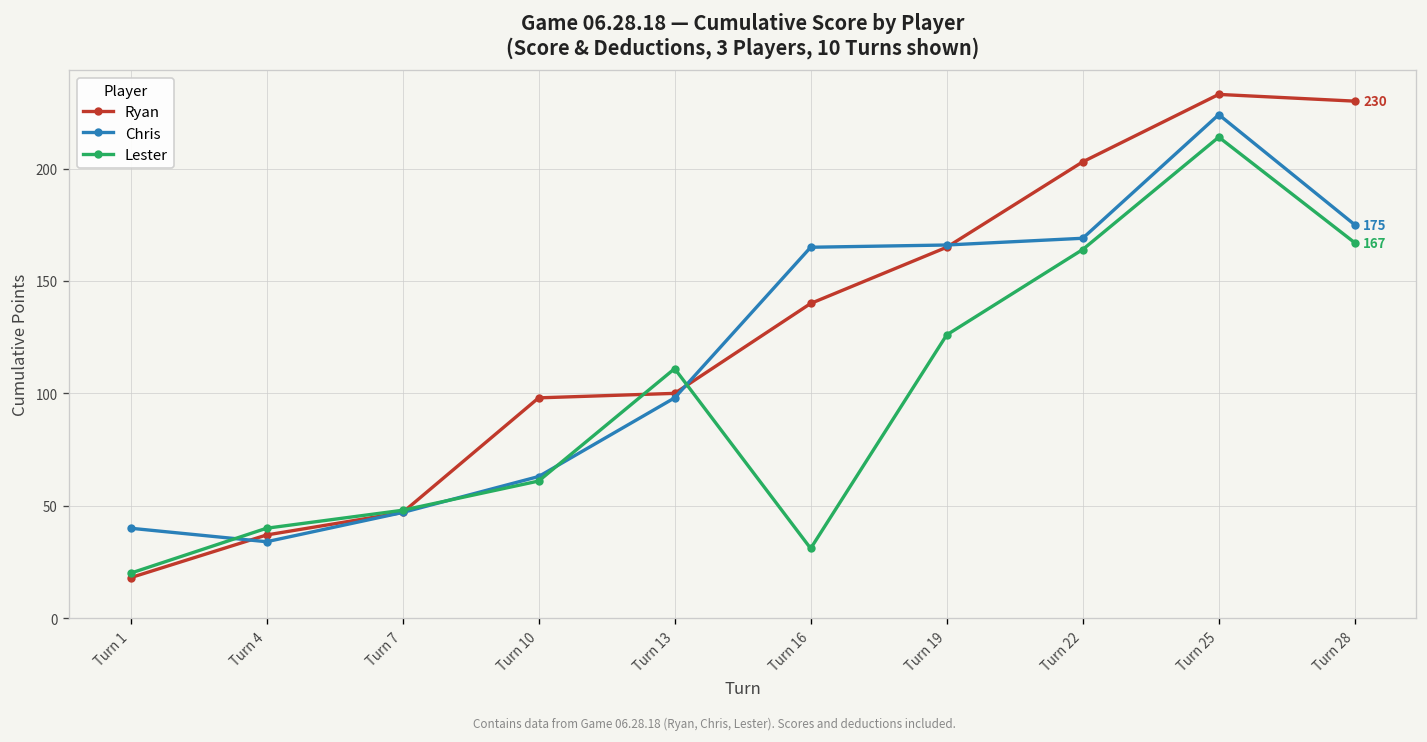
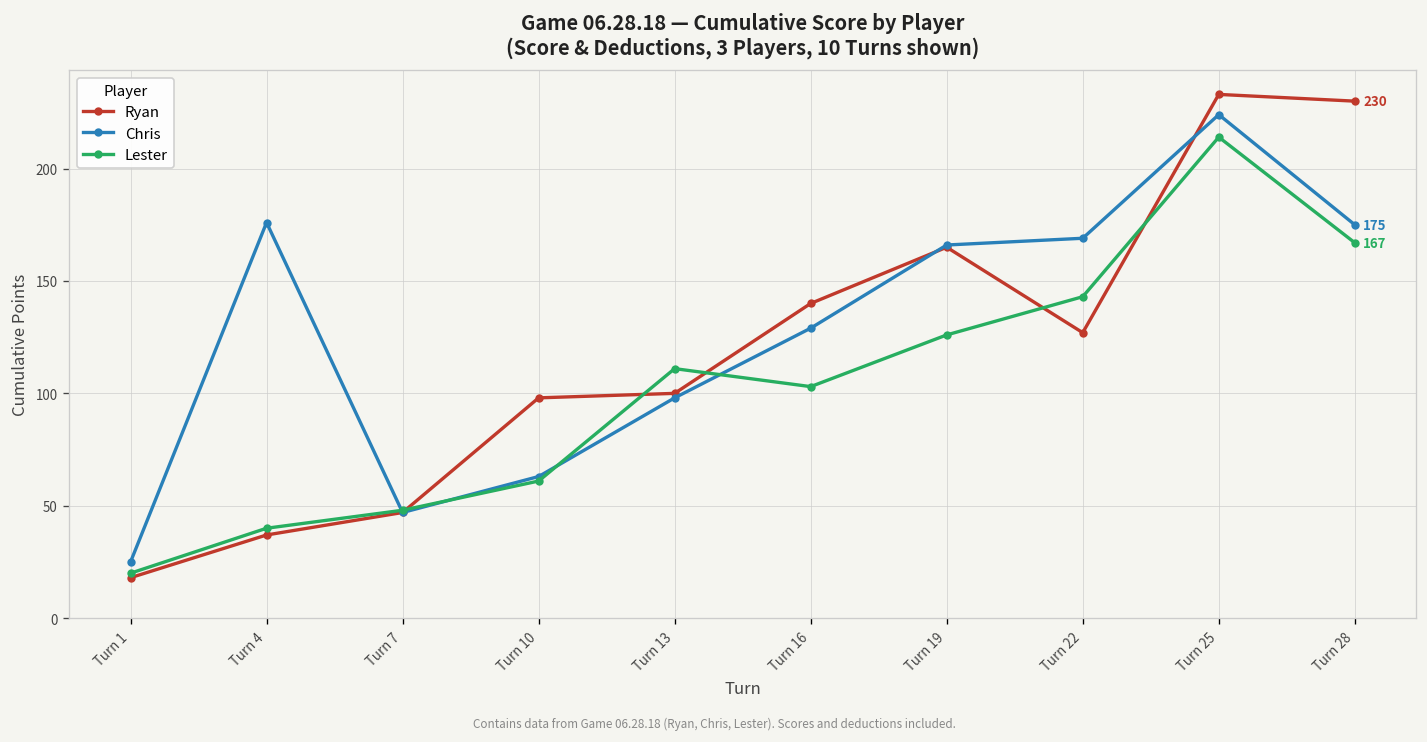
  {
    "Ryan": {
      "Turn 1": 18,
      "Turn 4": 37,
      "Turn 10": 98,
      "Turn 13": 100,
      "Turn 16": 140,
-     "Turn 22": 203,
+     "Turn 22": 127,
      "Turn 25": 233
    },
    "Chris": {
-     "Turn 1": 40,
-     "Turn 4": 34,
+     "Turn 1": 25,
+     "Turn 4": 176,
      "Turn 10": 63,
      "Turn 13": 98,
-     "Turn 16": 165,
+     "Turn 16": 129,
      "Turn 22": 169,
      "Turn 25": 224
    },
    "Lester": {
      "Turn 1": 20,
      "Turn 4": 40,
      "Turn 10": 61,
      "Turn 13": 111,
-     "Turn 16": 31,
+     "Turn 16": 103,
      "Turn 19": 126,
-     "Turn 22": 164,
+     "Turn 22": 143,
      "Turn 25": 214
    }
  }
